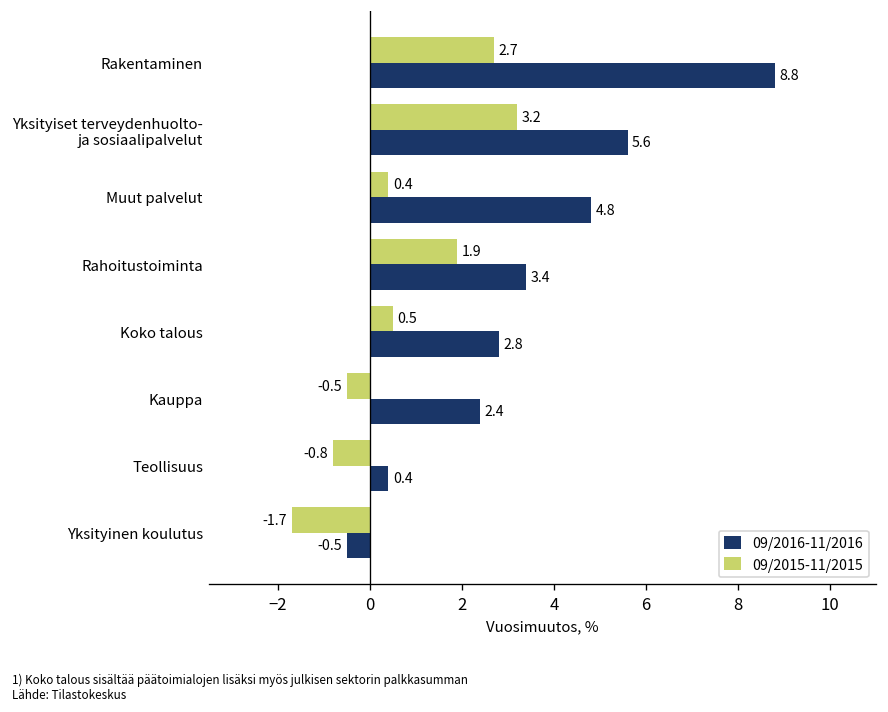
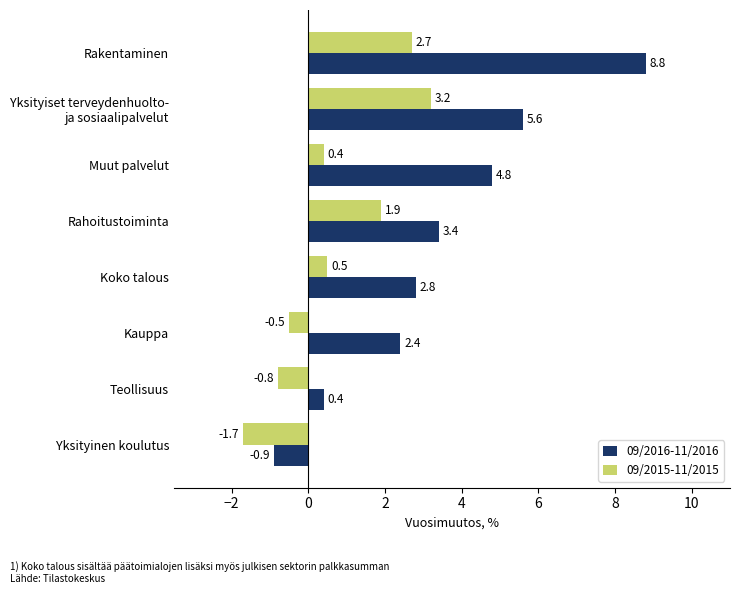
  {
    "09/2016-11/2016": {
      "Rakentaminen": 8.8,
      "Yksityiset terveydenhuolto- ja sosiaalipalvelut": 5.6,
      "Muut palvelut": 4.8,
      "Rahoitustoiminta": 3.4,
      "Koko talous": 2.8,
      "Kauppa": 2.4,
      "Teollisuus": 0.4,
-     "Yksityinen koulutus": -0.5
+     "Yksityinen koulutus": -0.9
    },
    "09/2015-11/2015": {
      "Rakentaminen": 2.7,
      "Yksityiset terveydenhuolto- ja sosiaalipalvelut": 3.2,
      "Muut palvelut": 0.4,
      "Rahoitustoiminta": 1.9,
      "Koko talous": 0.5,
      "Kauppa": -0.5,
      "Teollisuus": -0.8,
      "Yksityinen koulutus": -1.7
    }
  }
